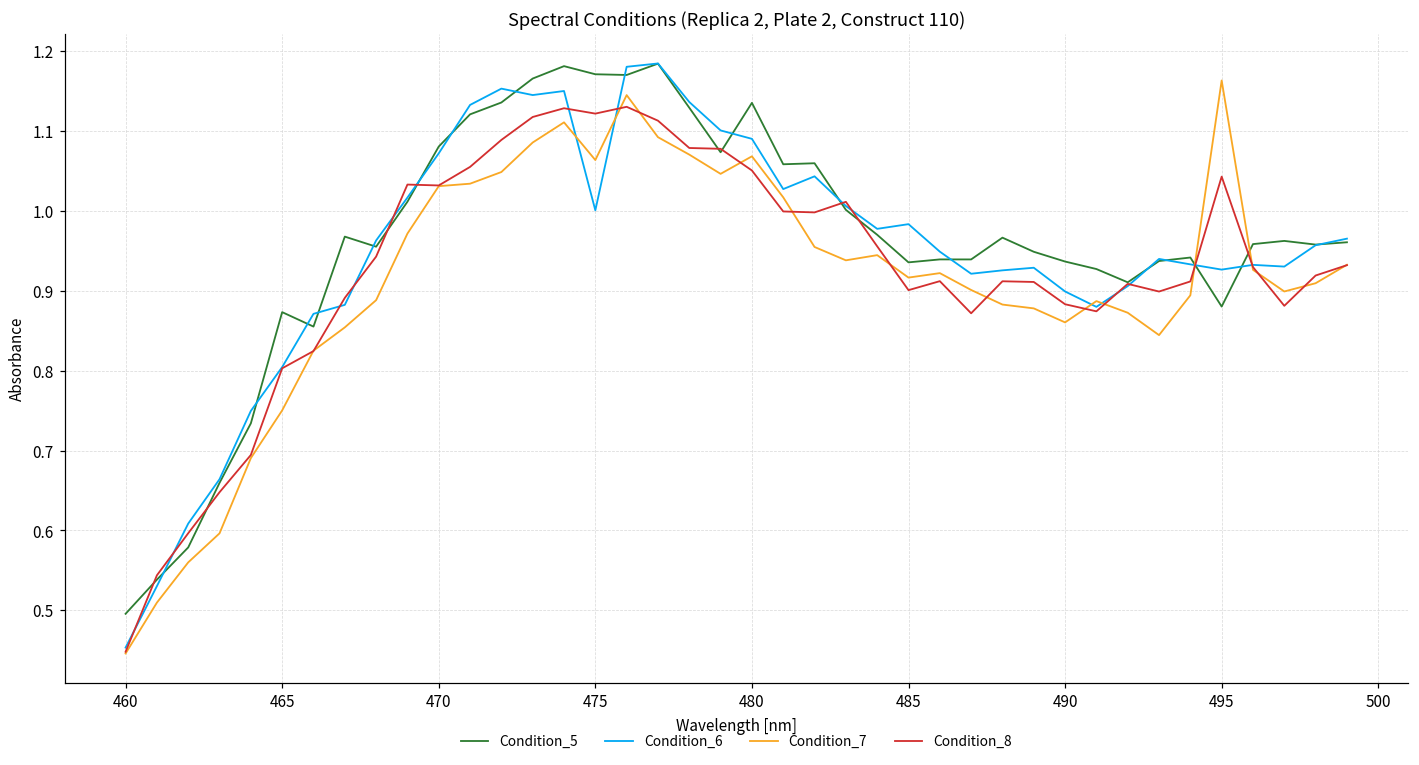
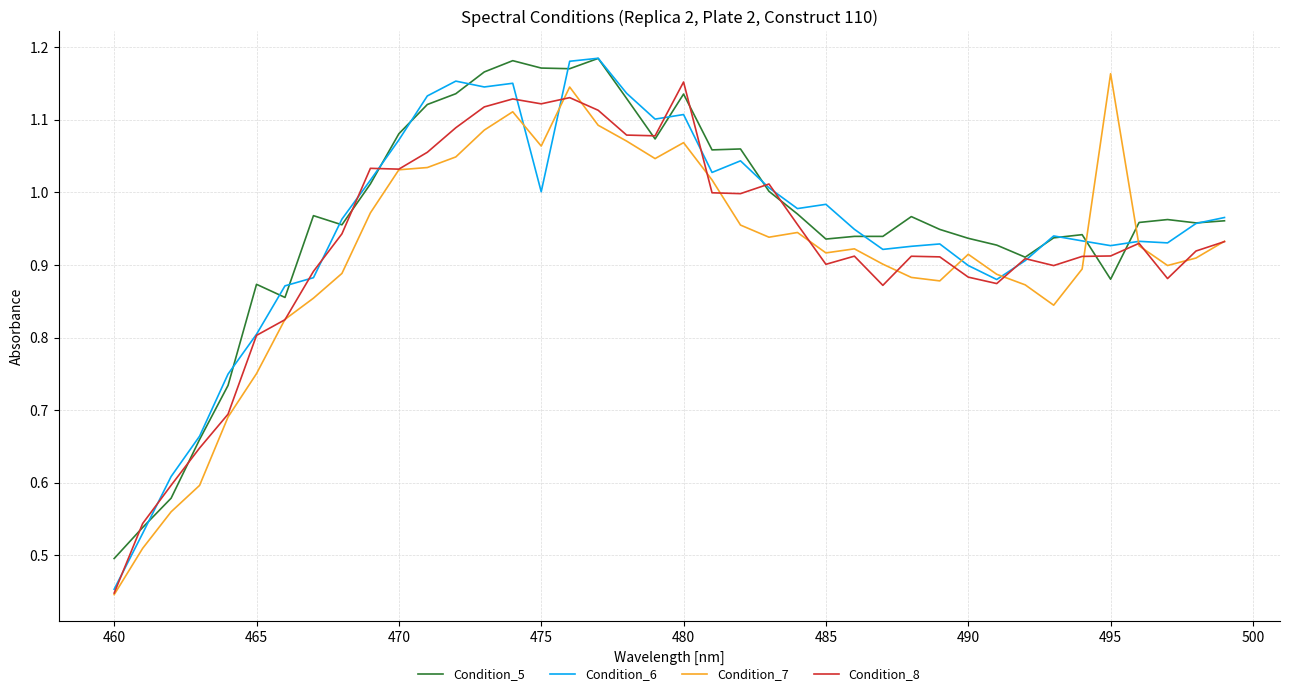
  {
    "Condition_5": {
      "460": 0.50,
      "465": 0.87,
      "470": 1.08,
      "475": 1.17,
      "480": 1.14,
      "485": 0.94,
      "490": 0.94,
      "495": 0.88
    },
    "Condition_6": {
      "460": 0.45,
      "470": 1.07,
      "475": 1.00,
-     "480": 1.09,
+     "480": 1.11,
      "485": 0.98,
      "490": 0.90,
      "495": 0.93
    },
    "Condition_7": {
      "465": 0.75,
      "475": 1.06,
      "480": 1.07,
      "485": 0.92,
-     "490": 0.86,
+     "490": 0.91,
      "495": 1.16
    },
    "Condition_8": {
      "475": 1.12,
-     "480": 1.05,
+     "480": 1.15,
      "485": 0.90,
      "490": 0.88,
-     "495": 1.04
+     "495": 0.91
    }
  }
